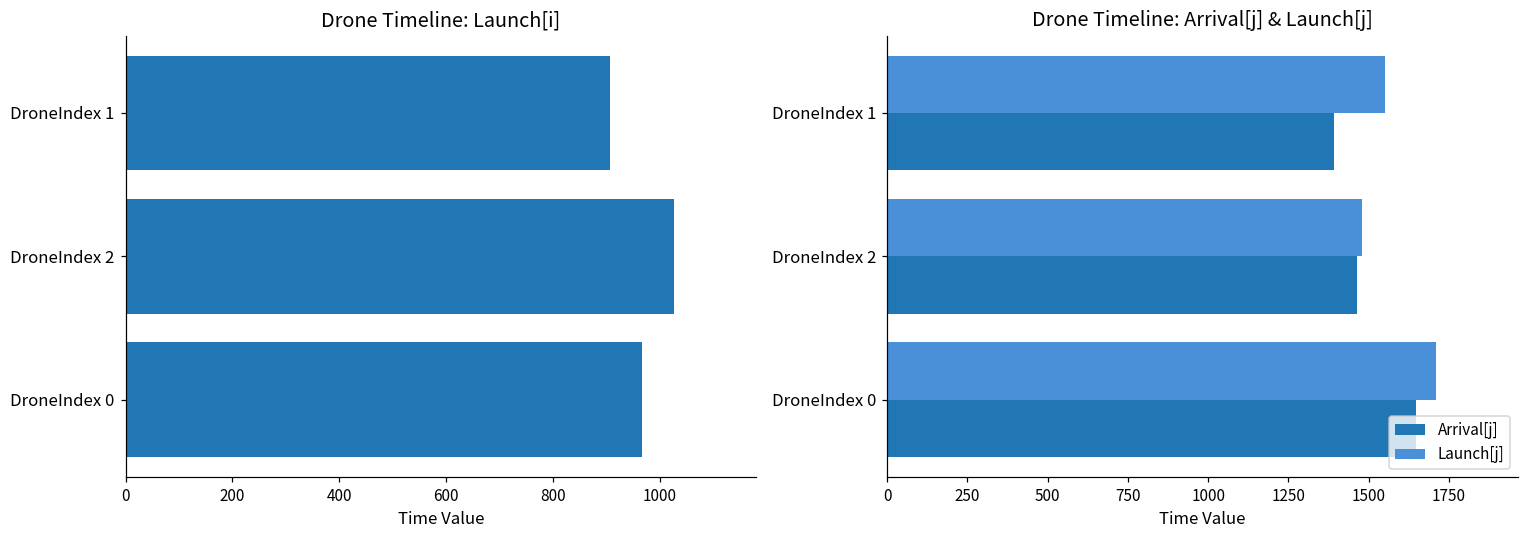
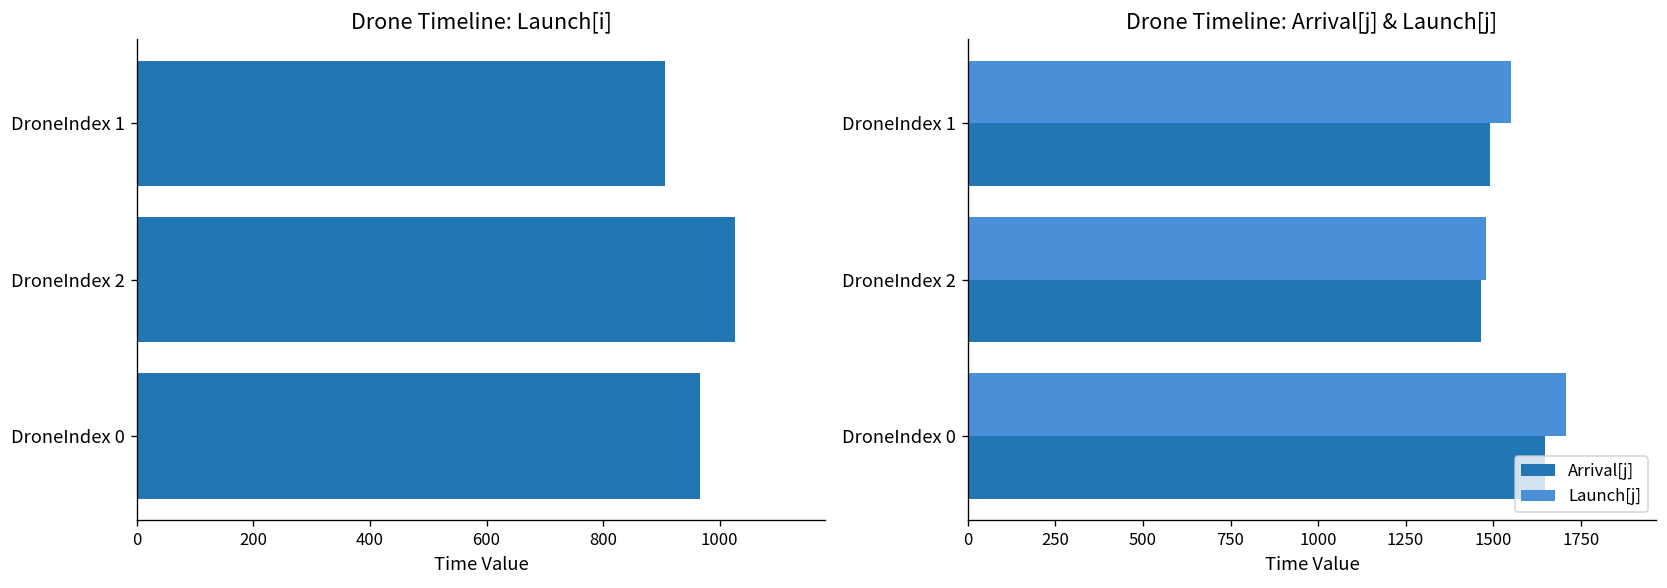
  {
    "Drone Timeline: Launch[i]": {
      "DroneIndex 1": 910,
      "DroneIndex 2": 1030,
      "DroneIndex 0": 970
    },
    "Drone Timeline: Arrival[j] & Launch[j]": {
      "Arrival[j]": {
-       "DroneIndex 1": 1390,
+       "DroneIndex 1": 1490,
        "DroneIndex 2": 1460
      },
      "Launch[j]": {
        "DroneIndex 1": 1550,
        "DroneIndex 2": 1480,
        "DroneIndex 0": 1710
      }
    }
  }
